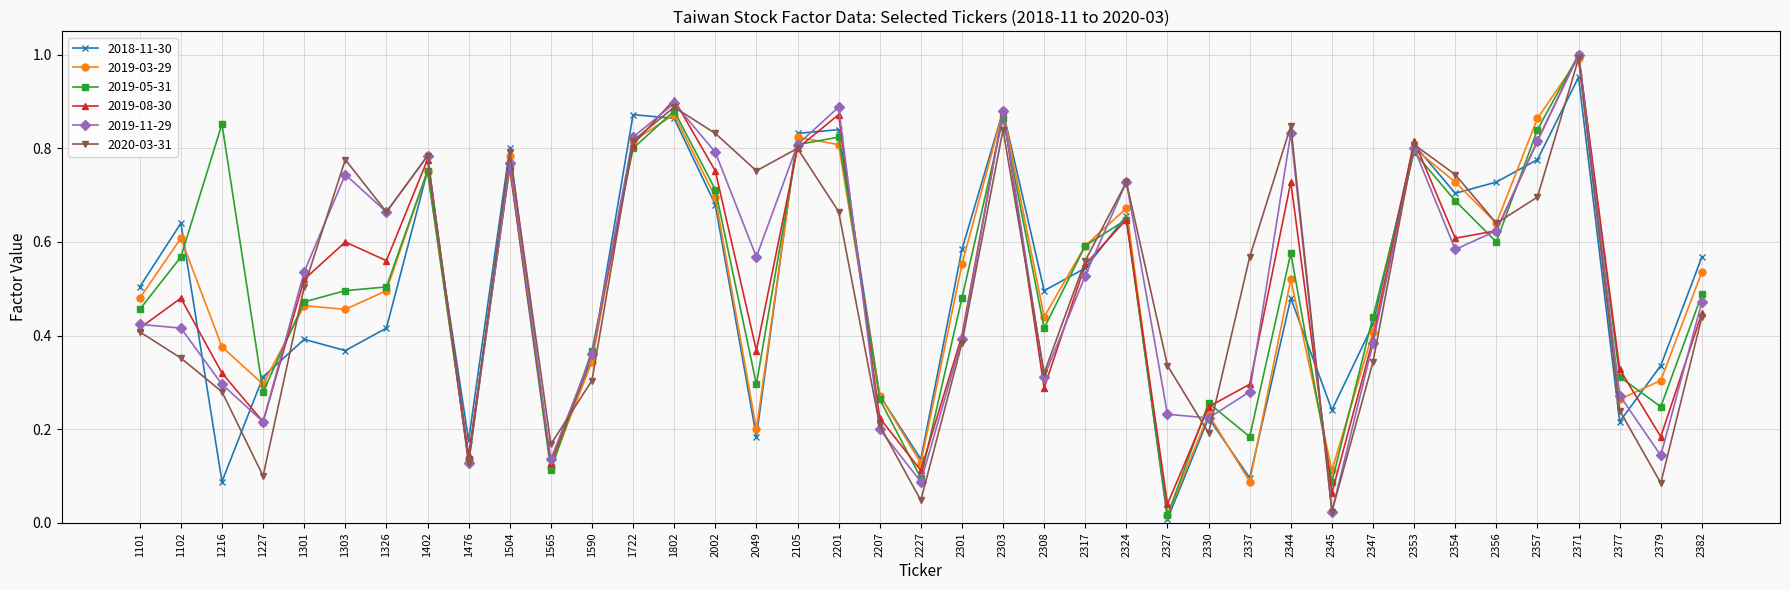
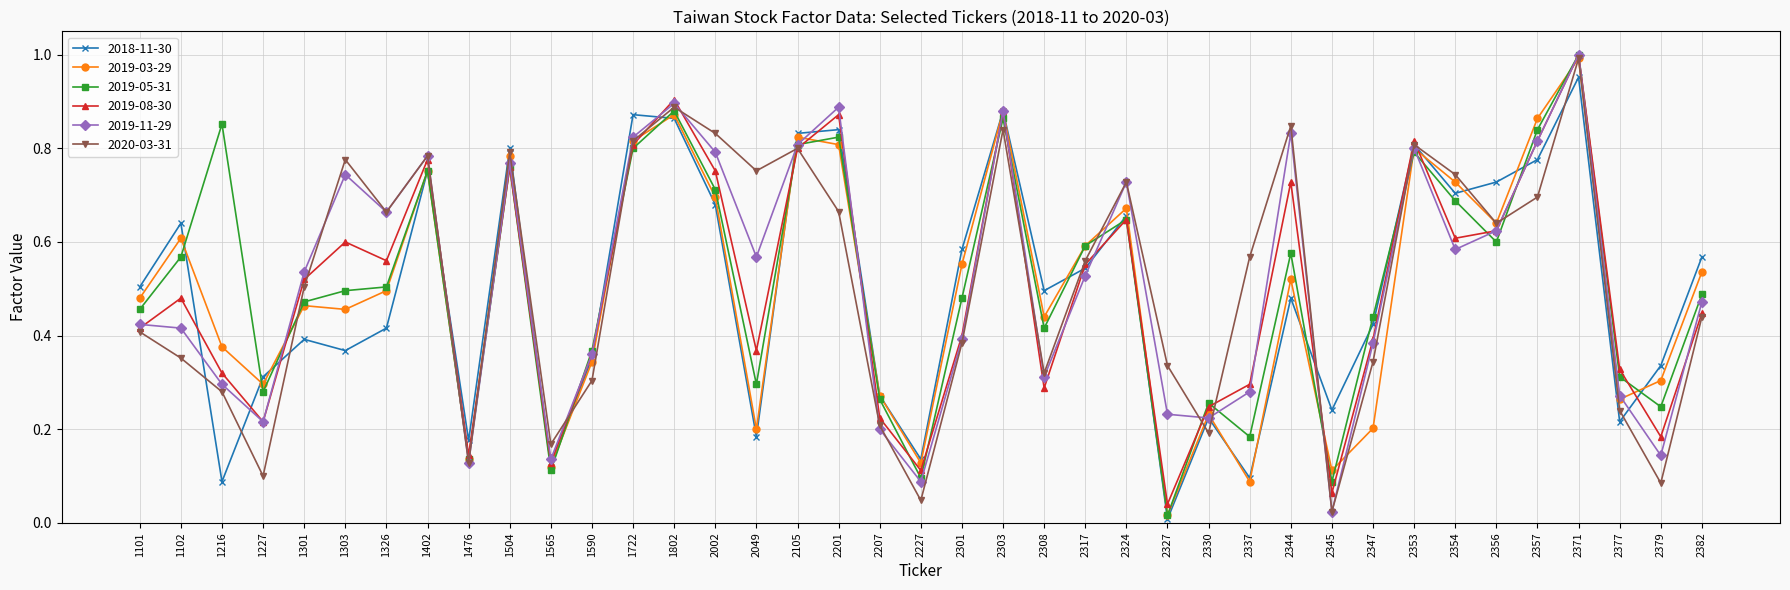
  {
    "2018-11-30": {
      "1101": 0.50,
      "1102": 0.64,
      "1216": 0.09,
      "1227": 0.31,
      "1301": 0.39,
      "1303": 0.37,
      "1326": 0.42,
      "1476": 0.18,
      "1504": 0.80,
      "1590": 0.35,
      "1722": 0.87,
      "1802": 0.86,
      "2002": 0.68,
      "2049": 0.18,
      "2105": 0.83,
      "2201": 0.84,
      "2227": 0.14,
      "2301": 0.58,
      "2308": 0.50,
      "2317": 0.54,
      "2324": 0.66,
      "2327": 0.01,
      "2337": 0.10,
      "2344": 0.48,
      "2345": 0.24,
      "2347": 0.42,
      "2354": 0.70,
      "2356": 0.73,
      "2357": 0.78,
      "2371": 0.95,
      "2377": 0.22,
      "2379": 0.34,
      "2382": 0.57
    },
    "2019-03-29": {
      "1101": 0.48,
      "1102": 0.61,
      "1216": 0.38,
      "1227": 0.30,
      "1301": 0.46,
      "1303": 0.46,
      "1326": 0.50,
      "1504": 0.78,
      "1590": 0.34,
      "1802": 0.87,
      "2002": 0.70,
      "2049": 0.20,
      "2105": 0.82,
      "2201": 0.81,
      "2227": 0.13,
      "2301": 0.55,
      "2308": 0.44,
      "2324": 0.67,
      "2330": 0.23,
      "2337": 0.09,
      "2344": 0.52,
      "2345": 0.11,
-     "2347": 0.41,
+     "2347": 0.20,
      "2354": 0.73,
      "2357": 0.86,
      "2377": 0.26,
      "2379": 0.30,
      "2382": 0.54
    },
    "2019-05-31": {
      "1101": 0.46,
      "1102": 0.57,
      "1216": 0.85,
      "1227": 0.28,
      "1301": 0.47,
      "1303": 0.50,
      "1326": 0.50,
      "1565": 0.11,
      "1590": 0.37,
      "1722": 0.80,
      "1802": 0.88,
      "2002": 0.71,
      "2049": 0.30,
      "2201": 0.82,
      "2207": 0.26,
      "2227": 0.10,
      "2301": 0.48,
      "2303": 0.86,
      "2308": 0.42,
      "2330": 0.26,
      "2337": 0.18,
      "2344": 0.58,
      "2345": 0.09,
      "2347": 0.44,
      "2353": 0.79,
      "2354": 0.69,
      "2356": 0.60,
      "2357": 0.84,
      "2377": 0.31,
      "2379": 0.25,
      "2382": 0.49
    },
    "2019-08-30": {
      "1101": 0.42,
      "1102": 0.48,
      "1216": 0.32,
      "1301": 0.52,
      "1303": 0.60,
      "1326": 0.56,
      "1402": 0.78,
      "1476": 0.14,
      "1565": 0.13,
      "1722": 0.81,
      "1802": 0.90,
      "2002": 0.75,
      "2049": 0.37,
      "2201": 0.87,
      "2207": 0.22,
      "2227": 0.11,
      "2301": 0.40,
      "2308": 0.29,
      "2317": 0.55,
      "2327": 0.04,
      "2330": 0.25,
      "2337": 0.30,
      "2344": 0.73,
      "2345": 0.06,
      "2347": 0.39,
      "2353": 0.82,
      "2354": 0.61,
      "2377": 0.33,
      "2379": 0.18,
      "2382": 0.45
    },
    "2019-11-29": {
      "1101": 0.42,
      "1102": 0.42,
      "1216": 0.30,
      "1301": 0.54,
      "1303": 0.74,
      "1504": 0.77,
      "1565": 0.14,
      "1722": 0.82,
      "1802": 0.90,
      "2002": 0.79,
      "2049": 0.57,
      "2201": 0.89,
      "2207": 0.20,
      "2227": 0.09,
      "2301": 0.39,
      "2308": 0.31,
      "2317": 0.53,
      "2327": 0.23,
      "2337": 0.28,
      "2344": 0.83,
      "2347": 0.38,
      "2354": 0.58,
      "2377": 0.27,
      "2379": 0.14,
      "2382": 0.47
    },
    "2020-03-31": {
      "1101": 0.41,
      "1102": 0.35,
      "1216": 0.28,
      "1227": 0.10,
      "1301": 0.50,
      "1303": 0.78,
      "1504": 0.79,
      "1565": 0.17,
      "1590": 0.30,
      "1802": 0.89,
      "2002": 0.83,
      "2049": 0.75,
      "2201": 0.67,
      "2207": 0.21,
      "2227": 0.05,
      "2301": 0.38,
      "2303": 0.84,
      "2308": 0.32,
      "2317": 0.56,
      "2327": 0.34,
      "2330": 0.19,
      "2337": 0.57,
      "2344": 0.85,
      "2347": 0.34,
      "2354": 0.74,
      "2357": 0.70,
      "2377": 0.24,
      "2379": 0.09,
      "2382": 0.44
    }
  }
